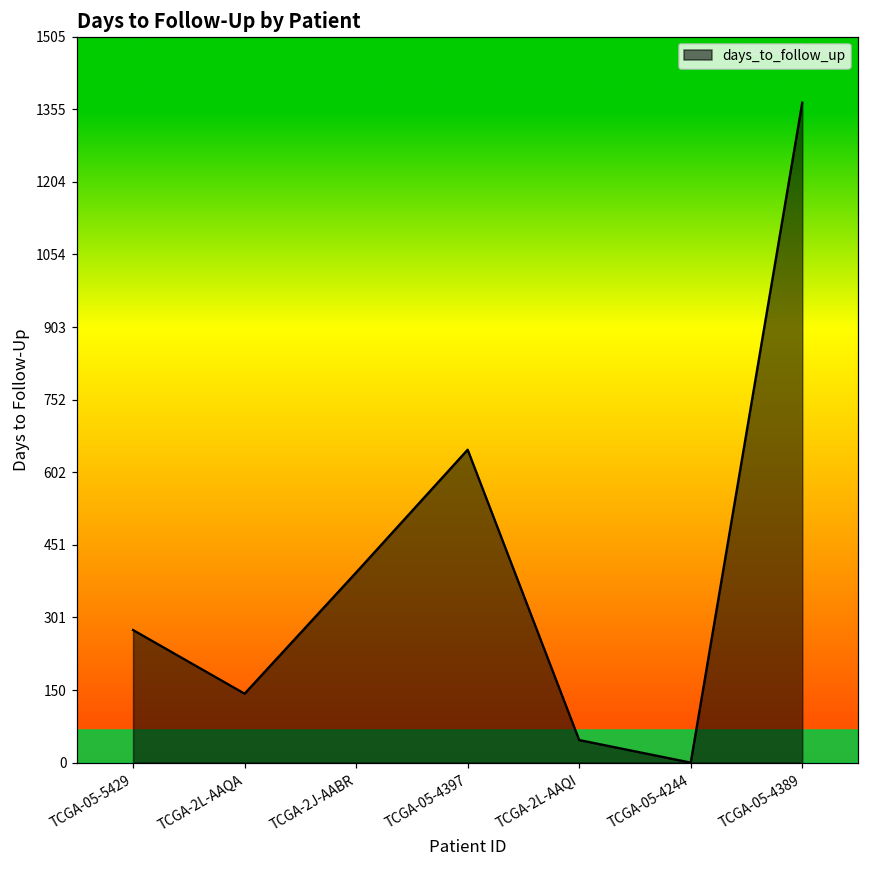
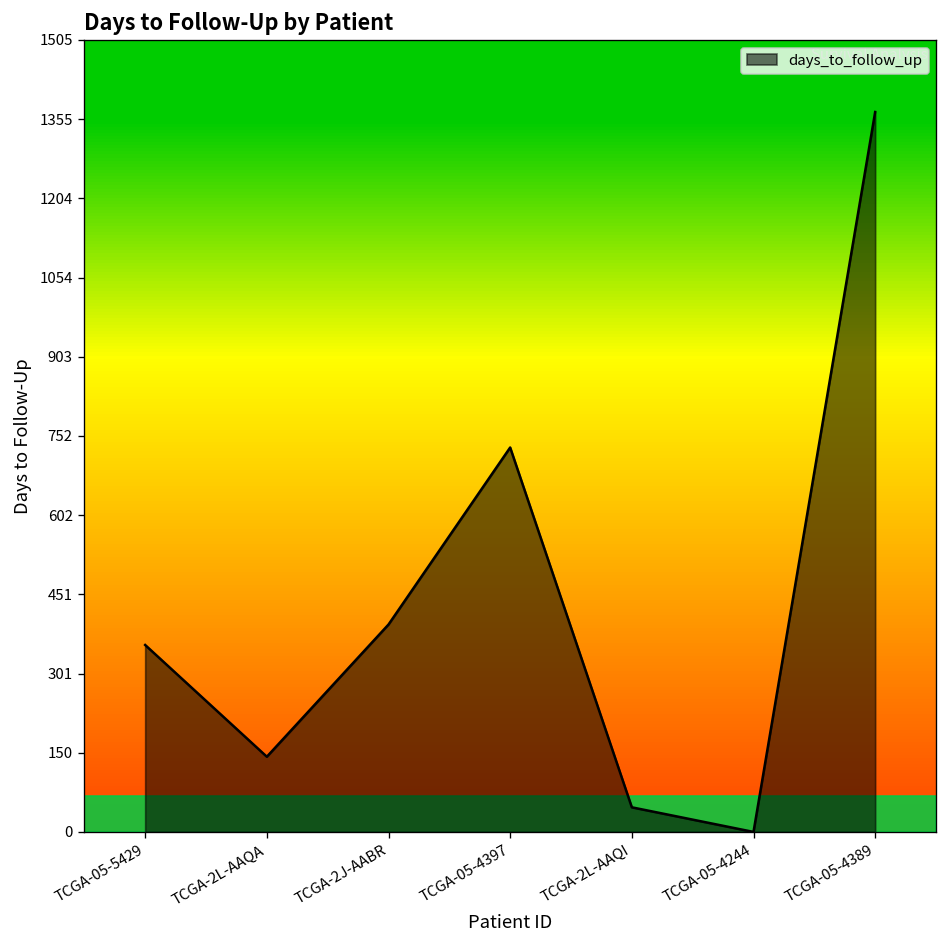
  {
-   "TCGA-05-5429": 280,
+   "TCGA-05-5429": 360,
    "TCGA-2L-AAQA": 140,
    "TCGA-2J-AABR": 390,
-   "TCGA-05-4397": 650,
+   "TCGA-05-4397": 730,
    "TCGA-05-4389": 1370
  }
